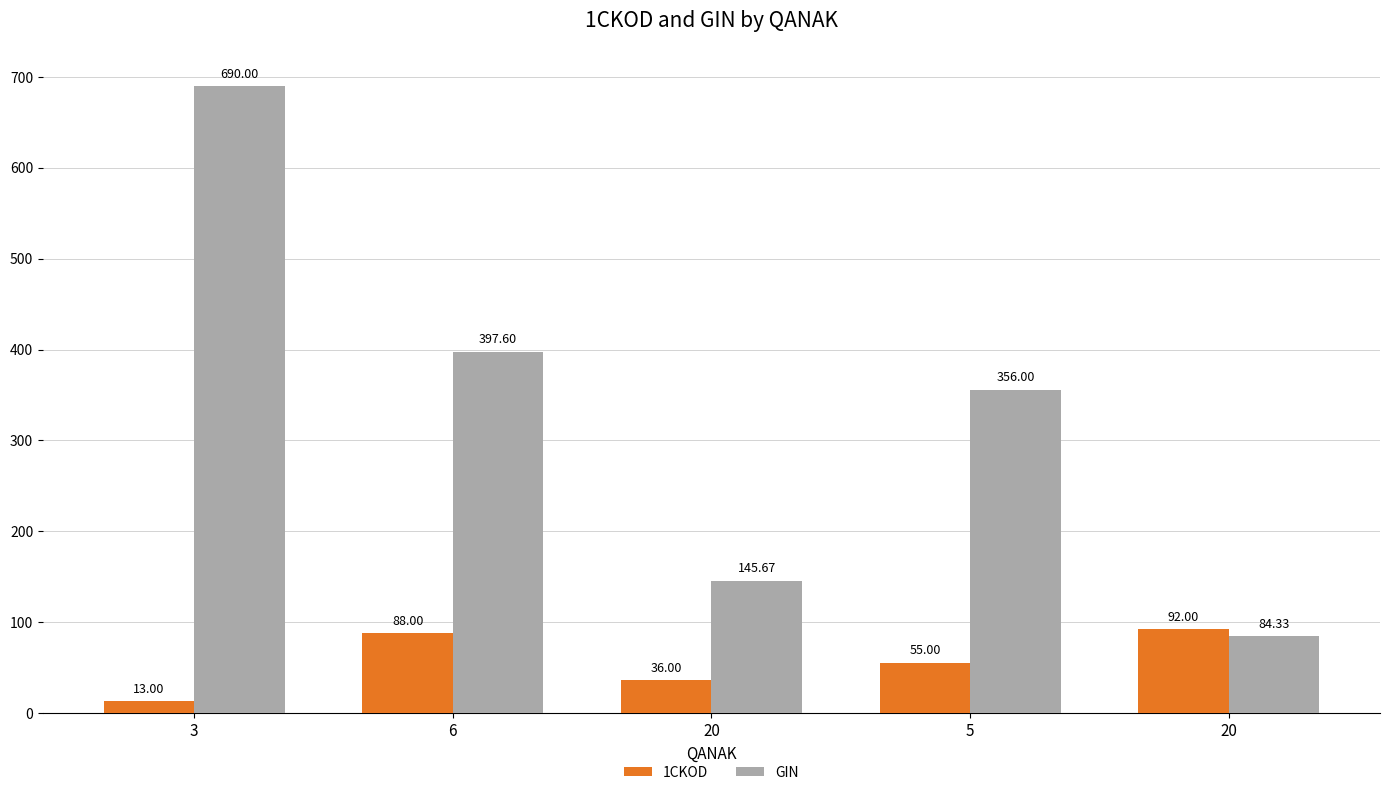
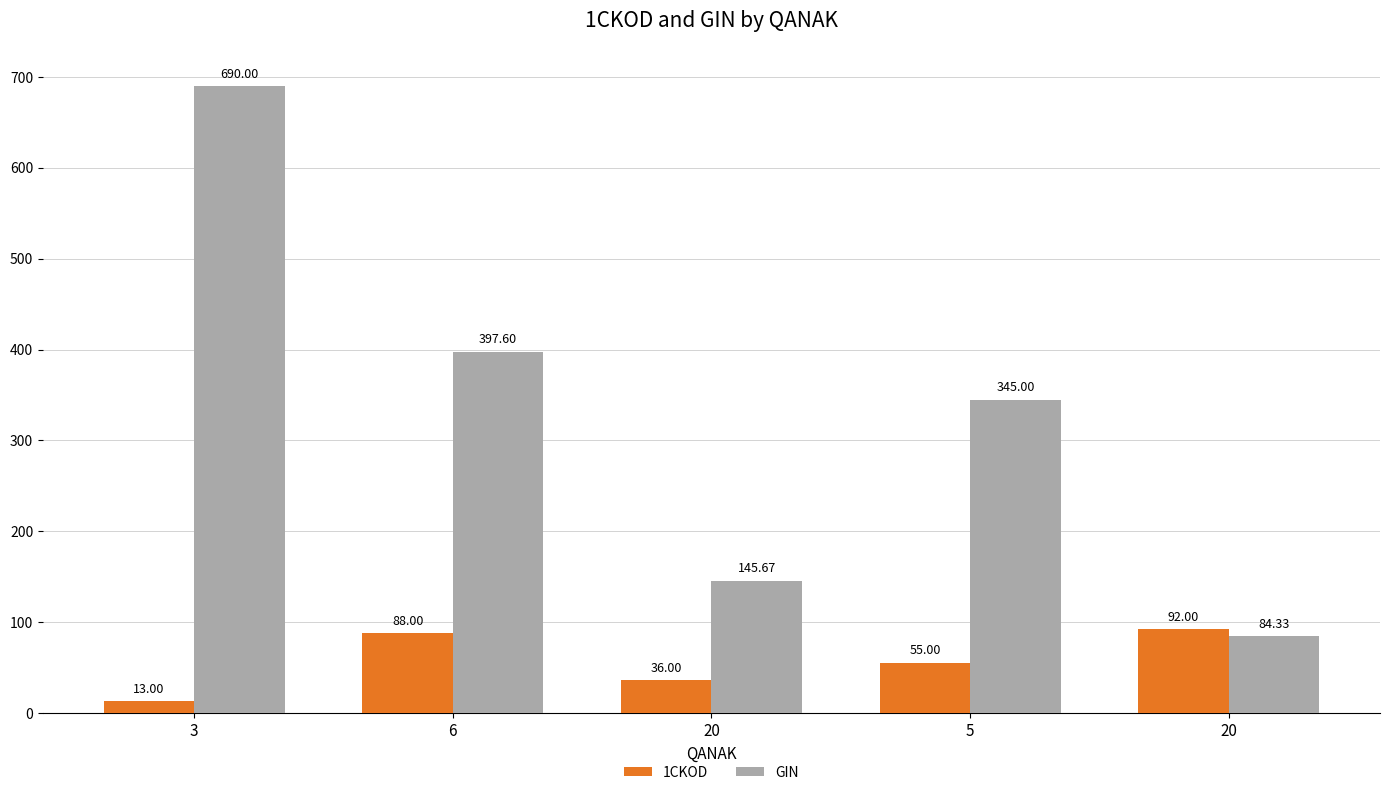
  {
    "1CKOD": {
      "3": 13.00,
      "6": 88.00,
      "5": 55.00
    },
    "GIN": {
      "3": 690.00,
      "6": 397.60,
-     "5": 356.00
+     "5": 345.00
    }
  }
